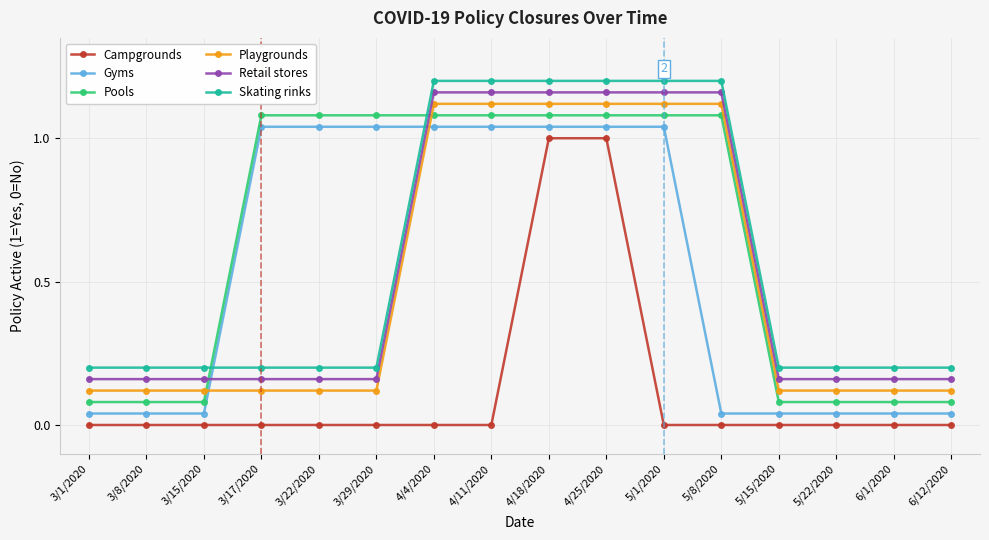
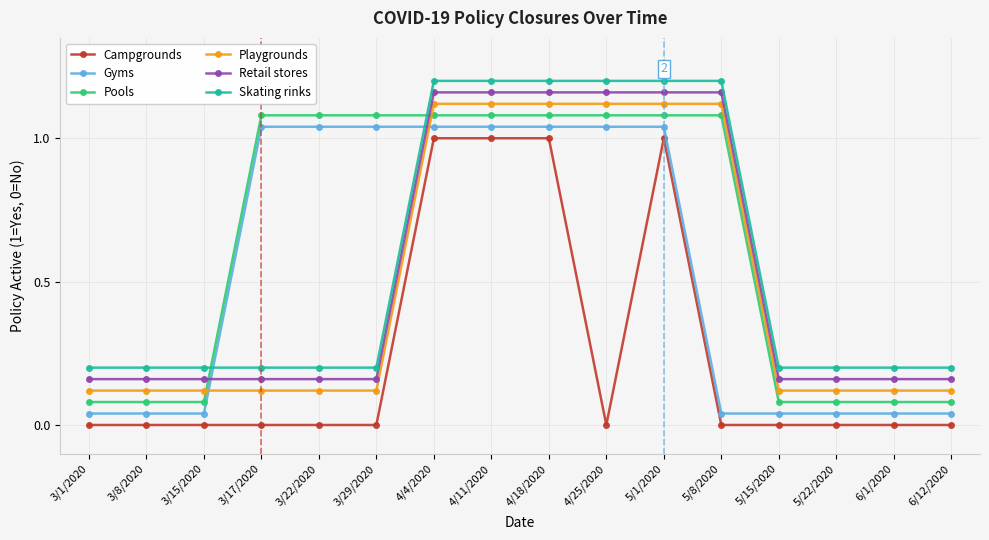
  {
    "Campgrounds": {
      "3/1/2020": 0,
      "3/8/2020": 0,
      "3/15/2020": 0,
      "3/17/2020": 0,
      "3/22/2020": 0,
      "3/29/2020": 0,
-     "4/4/2020": 0,
-     "4/11/2020": 0,
+     "4/4/2020": 1,
+     "4/11/2020": 1,
      "4/18/2020": 1,
-     "4/25/2020": 1,
-     "5/1/2020": 0,
+     "4/25/2020": 0,
+     "5/1/2020": 1,
      "5/8/2020": 0,
      "5/15/2020": 0,
      "5/22/2020": 0,
      "6/1/2020": 0,
      "6/12/2020": 0
    },
    "Gyms": {
      "3/1/2020": 0.04,
      "3/8/2020": 0.04,
      "3/15/2020": 0.04,
      "3/17/2020": 1.04,
      "3/22/2020": 1.04,
      "3/29/2020": 1.04,
      "4/4/2020": 1.04,
      "4/11/2020": 1.04,
      "4/18/2020": 1.04,
      "4/25/2020": 1.04,
      "5/1/2020": 1.04,
      "5/8/2020": 0.04,
      "5/15/2020": 0.04,
      "5/22/2020": 0.04,
      "6/1/2020": 0.04,
      "6/12/2020": 0.04
    },
    "Playgrounds": {
      "3/1/2020": 0.12,
      "3/8/2020": 0.12,
      "3/15/2020": 0.12,
      "3/17/2020": 0.12,
      "3/22/2020": 0.12,
      "3/29/2020": 0.12,
      "4/4/2020": 1.12,
      "4/11/2020": 1.12,
      "4/18/2020": 1.12,
      "4/25/2020": 1.12,
      "5/1/2020": 1.12,
      "5/8/2020": 1.12,
      "5/15/2020": 0.12,
      "5/22/2020": 0.12,
      "6/1/2020": 0.12,
      "6/12/2020": 0.12
    },
    "Retail stores": {
      "3/1/2020": 0.16,
      "3/8/2020": 0.16,
      "3/15/2020": 0.16,
      "3/17/2020": 0.16,
      "3/22/2020": 0.16,
      "3/29/2020": 0.16,
      "4/4/2020": 1.16,
      "4/11/2020": 1.16,
      "4/18/2020": 1.16,
      "4/25/2020": 1.16,
      "5/1/2020": 1.16,
      "5/8/2020": 1.16,
      "5/15/2020": 0.16,
      "5/22/2020": 0.16,
      "6/1/2020": 0.16,
      "6/12/2020": 0.16
    }
  }
